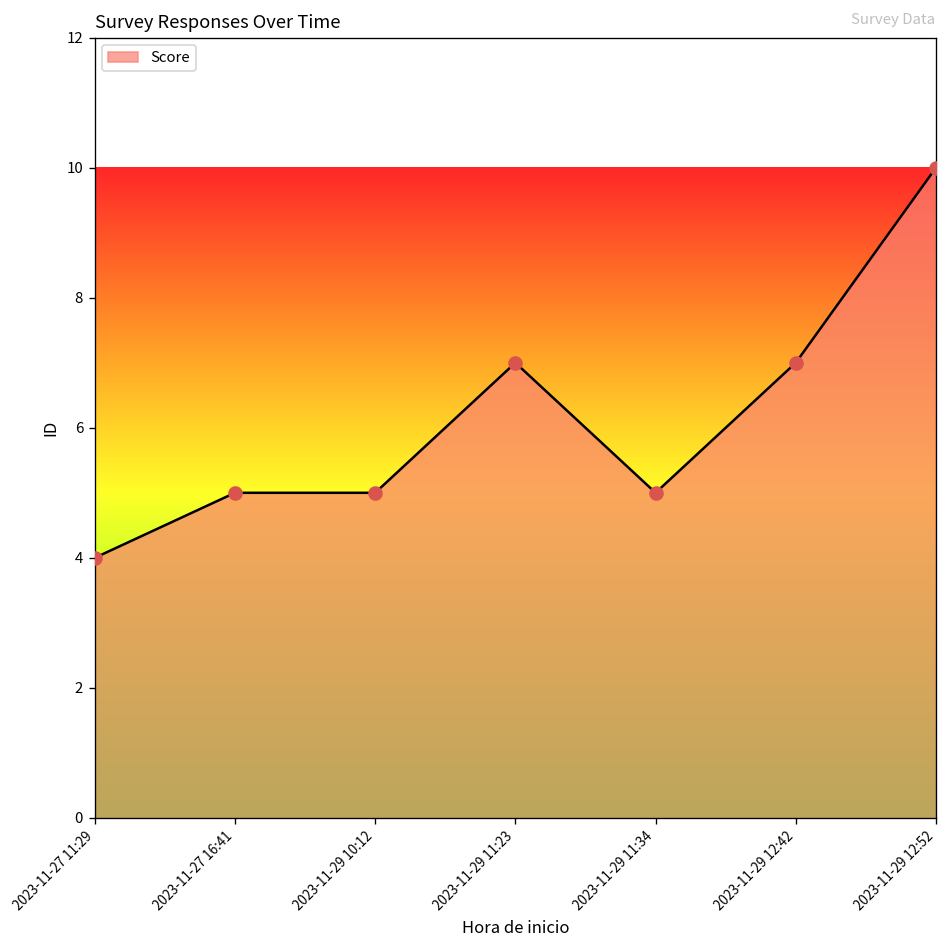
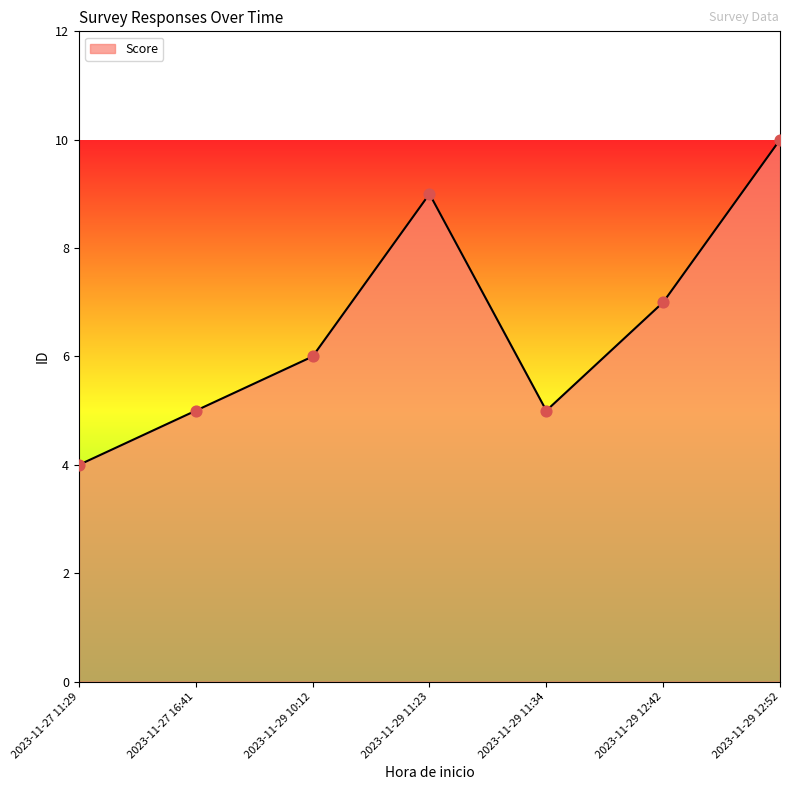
  {
    "2023-11-27 11:29": 4,
    "2023-11-27 16:41": 5,
-   "2023-11-29 10:12": 5,
-   "2023-11-29 11:23": 7,
+   "2023-11-29 10:12": 6,
+   "2023-11-29 11:23": 9,
    "2023-11-29 11:34": 5,
    "2023-11-29 12:42": 7,
    "2023-11-29 12:52": 10
  }
